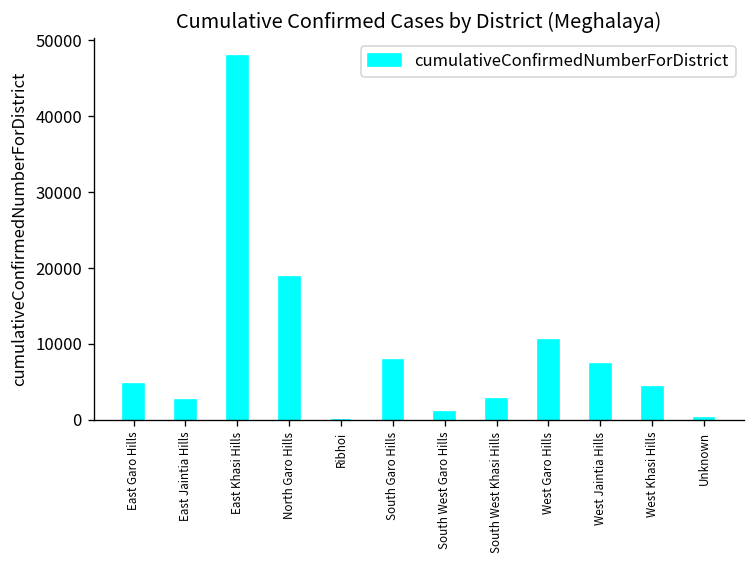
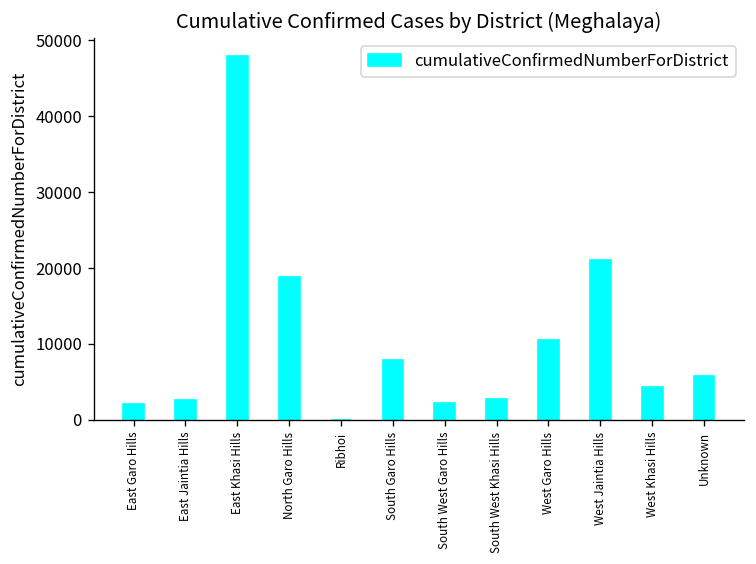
  {
-   "East Garo Hills": 5000,
+   "East Garo Hills": 2000,
    "East Jaintia Hills": 3000,
    "East Khasi Hills": 48000,
    "North Garo Hills": 19000,
    "Ribhoi": 0,
    "South Garo Hills": 8000,
-   "South West Garo Hills": 1000,
+   "South West Garo Hills": 2000,
    "South West Khasi Hills": 3000,
    "West Garo Hills": 11000,
-   "West Jaintia Hills": 7000,
+   "West Jaintia Hills": 21000,
    "West Khasi Hills": 4000,
-   "Unknown": 0
+   "Unknown": 6000
  }
